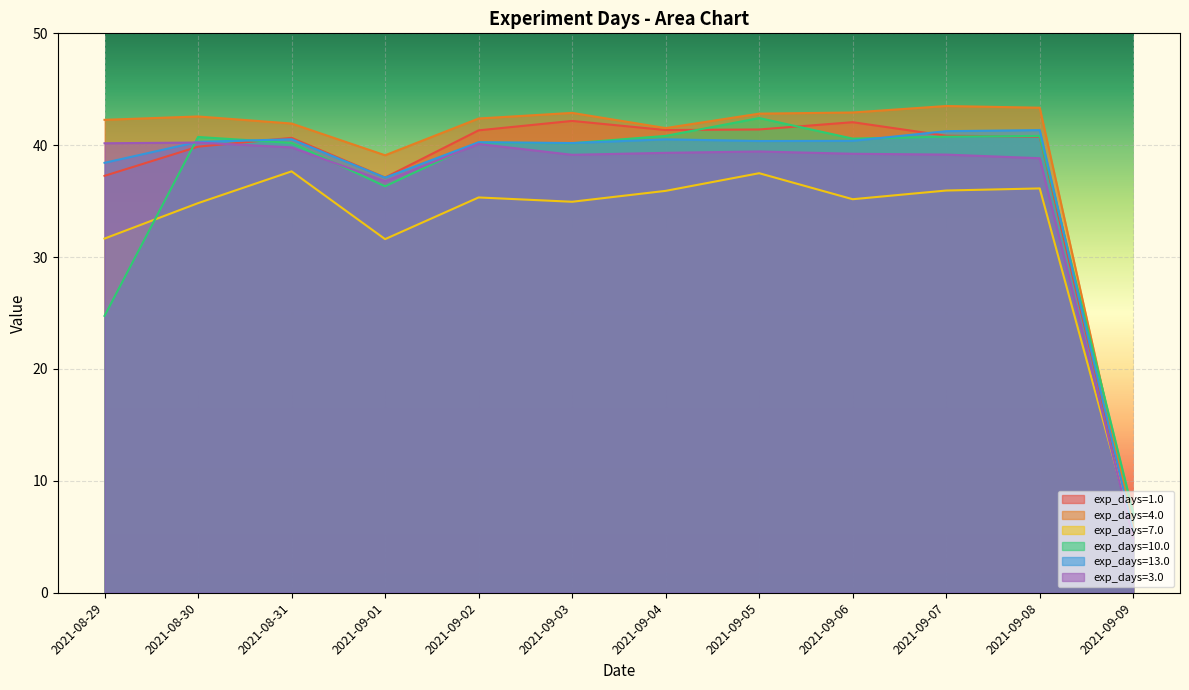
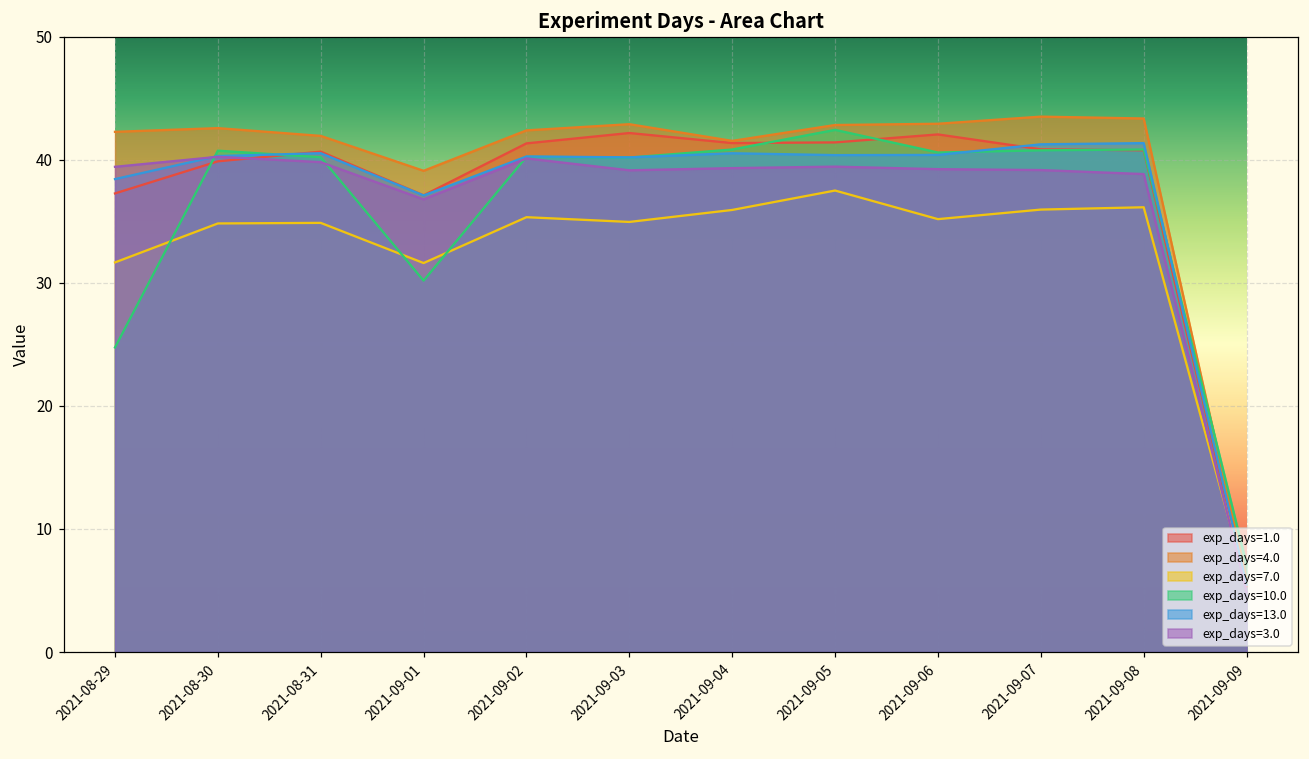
  {
    "exp_days=7.0": {
      "2021-08-29": 31.7,
      "2021-08-30": 34.8,
-     "2021-08-31": 37.7,
+     "2021-08-31": 34.9,
      "2021-09-01": 31.6,
      "2021-09-02": 35.3,
      "2021-09-03": 34.9,
      "2021-09-04": 35.9,
      "2021-09-05": 37.5,
      "2021-09-06": 35.2,
      "2021-09-07": 36.0,
      "2021-09-08": 36.1
    },
    "exp_days=10.0": {
      "2021-08-29": 24.7,
      "2021-08-30": 40.7,
      "2021-08-31": 40.2,
-     "2021-09-01": 36.3,
+     "2021-09-01": 30.2,
      "2021-09-04": 40.8,
      "2021-09-05": 42.4
    },
    "exp_days=13.0": {
      "2021-08-29": 38.4,
      "2021-09-04": 40.5,
      "2021-09-05": 40.4,
      "2021-09-07": 41.3,
      "2021-09-08": 41.4
    },
    "exp_days=3.0": {
-     "2021-08-29": 40.2,
+     "2021-08-29": 39.4,
      "2021-08-31": 39.8,
      "2021-09-01": 36.8,
      "2021-09-03": 39.1,
      "2021-09-04": 39.3,
      "2021-09-05": 39.4,
      "2021-09-06": 39.2,
      "2021-09-07": 39.2,
      "2021-09-08": 38.8
    }
  }
